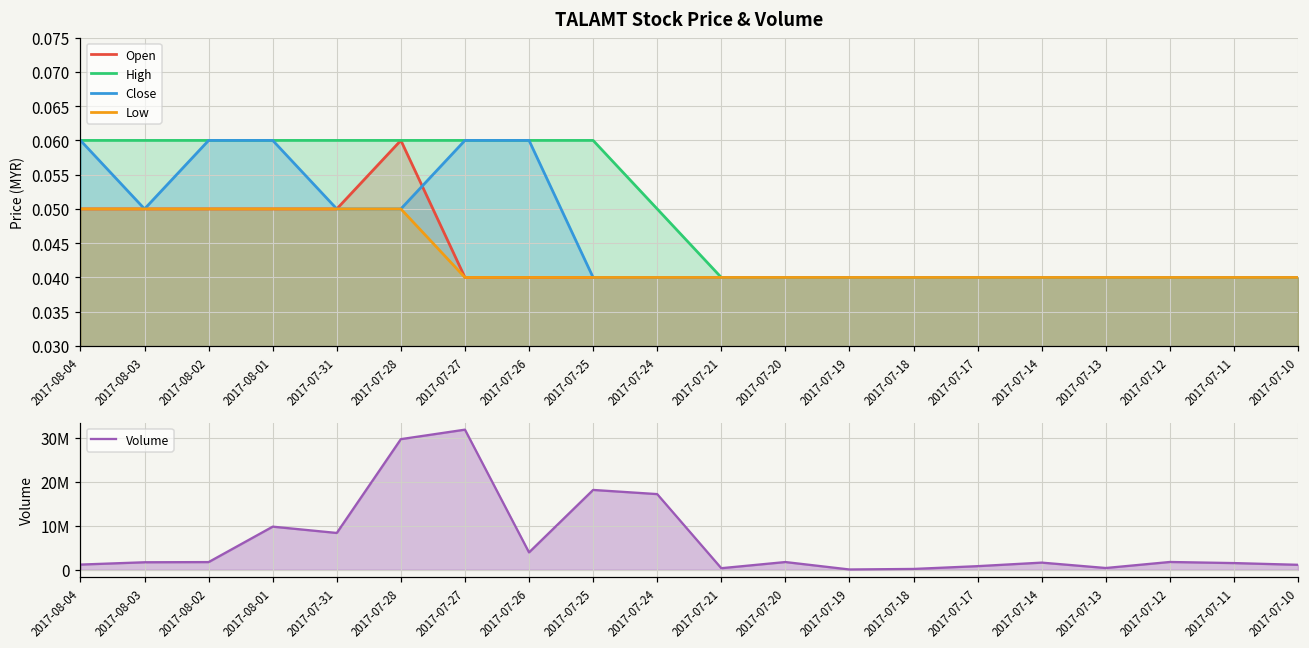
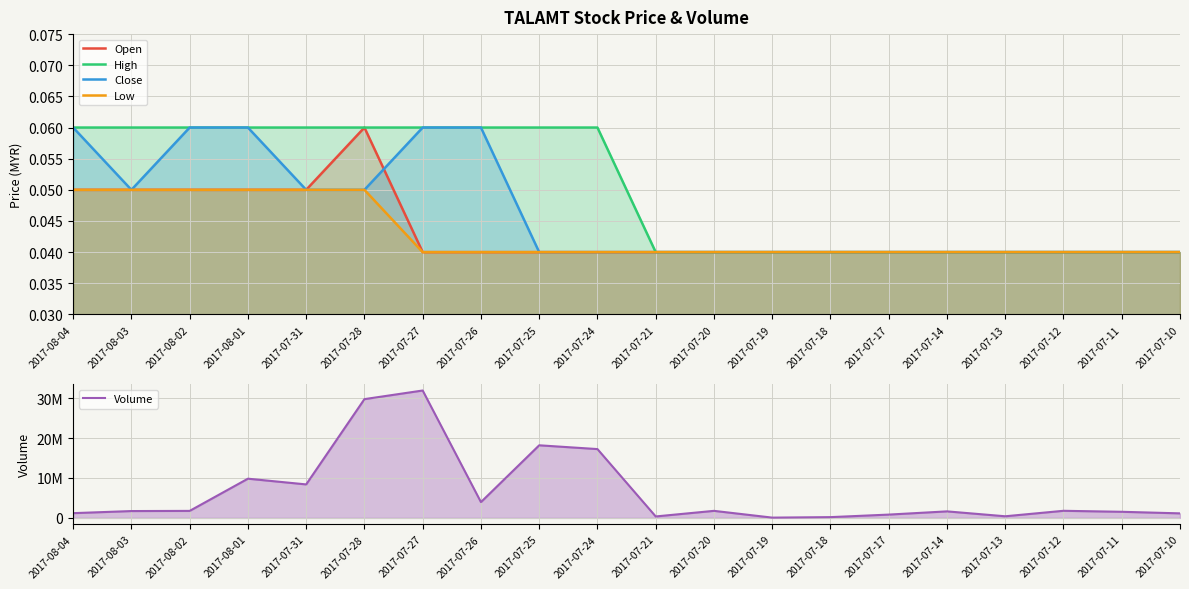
  {
    "TALAMT Stock Price & Volume": {
      "High": {
        "2017-08-03": 0.06,
        "2017-07-31": 0.06,
        "2017-07-25": 0.06,
-       "2017-07-24": 0.05
+       "2017-07-24": 0.06
      }
    }
  }
